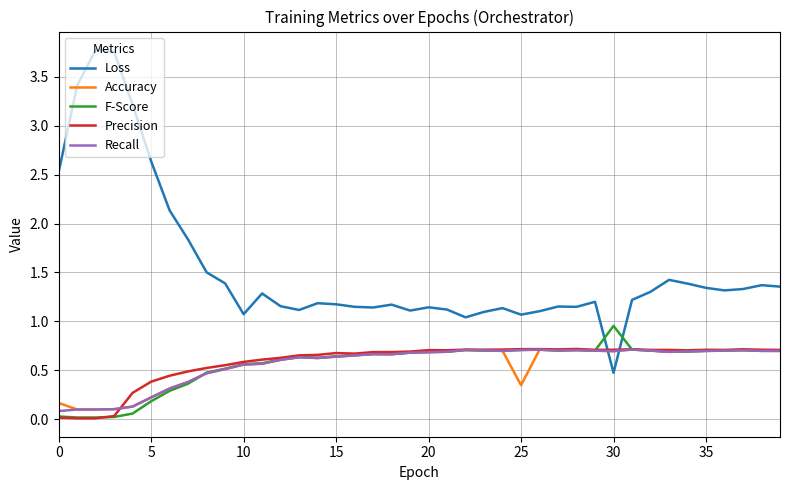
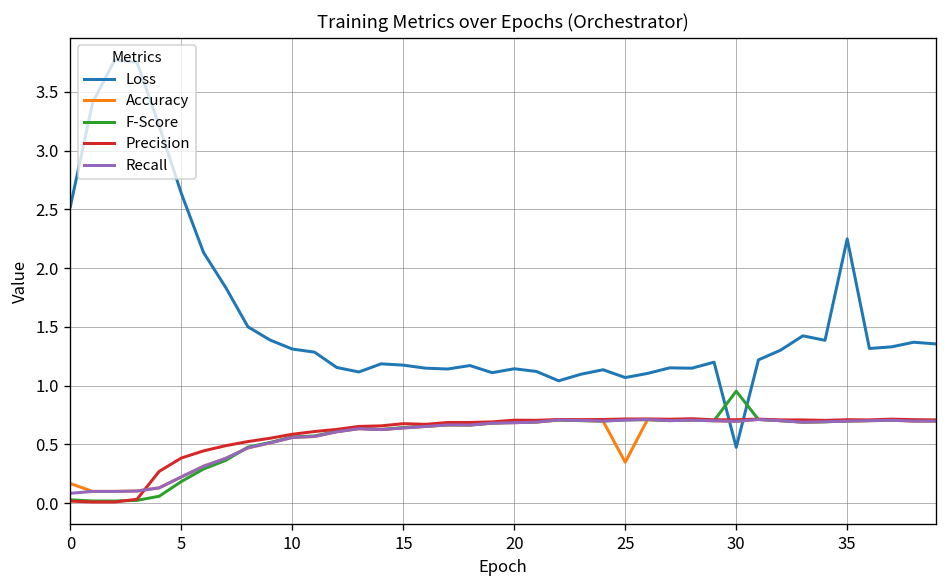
  {
    "Loss": {
      "0": 2.5,
      "5": 2.6,
-     "10": 1.1,
+     "10": 1.3,
      "15": 1.2,
      "20": 1.1,
      "25": 1.1,
      "30": 0.5,
-     "35": 1.3
+     "35": 2.2
    },
    "Accuracy": {
      "0": 0.2,
      "25": 0.3
    },
    "F-Score": {
      "5": 0.2,
      "30": 1.0
    },
    "Precision": {
      "5": 0.4,
      "15": 0.7
    },
    "Recall": {
      "0": 0.1
    }
  }
